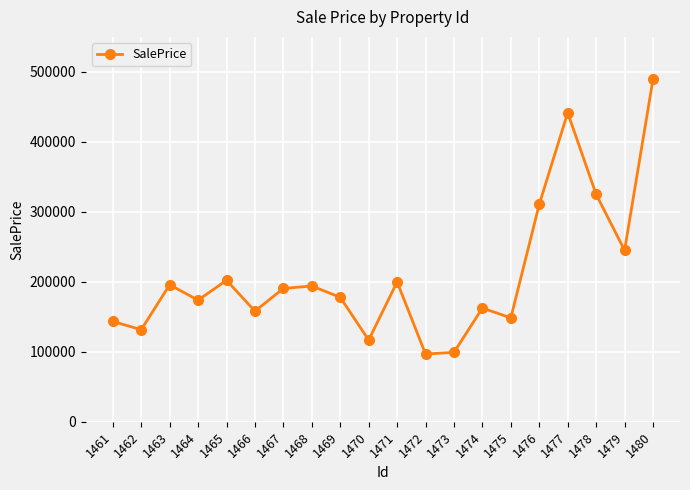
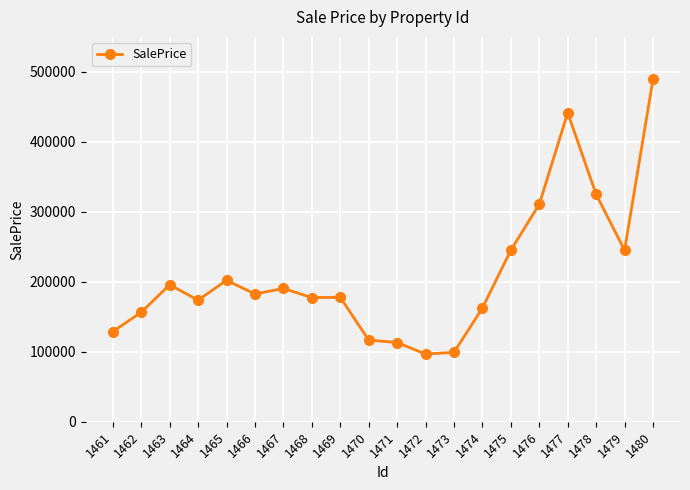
  {
-   "1461": 140000,
-   "1462": 130000,
+   "1461": 130000,
+   "1462": 160000,
    "1463": 200000,
    "1464": 170000,
    "1465": 200000,
-   "1466": 160000,
+   "1466": 180000,
    "1467": 190000,
-   "1468": 190000,
+   "1468": 180000,
    "1469": 180000,
    "1470": 120000,
-   "1471": 200000,
+   "1471": 110000,
    "1472": 100000,
    "1473": 100000,
    "1474": 160000,
-   "1475": 150000,
+   "1475": 250000,
    "1476": 310000,
    "1477": 440000,
    "1478": 320000,
    "1479": 250000,
    "1480": 490000
  }
